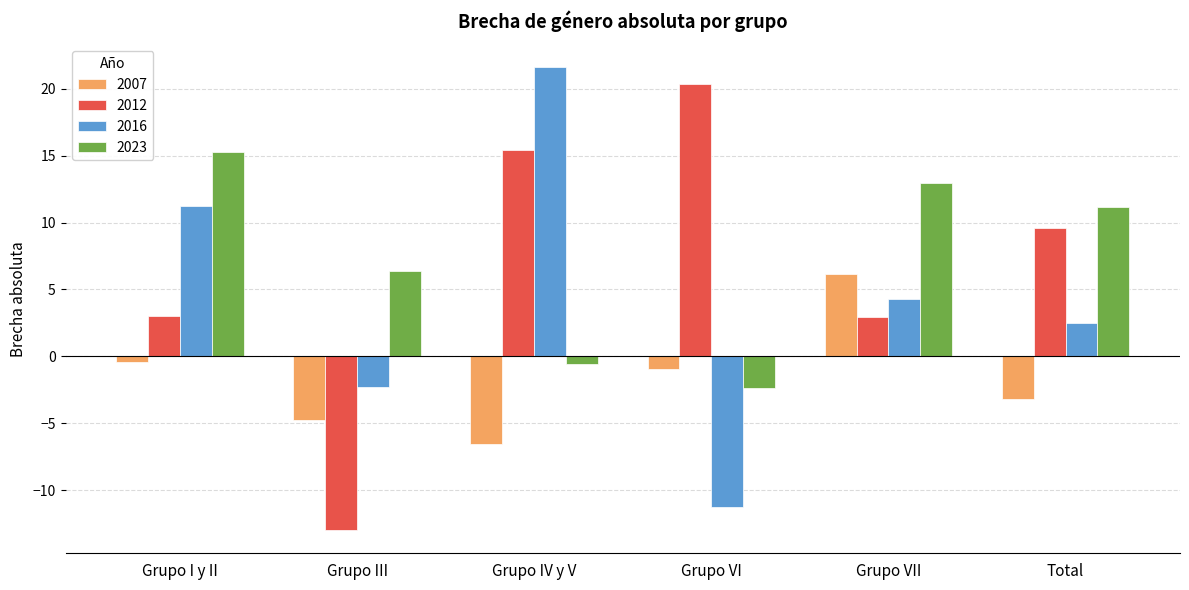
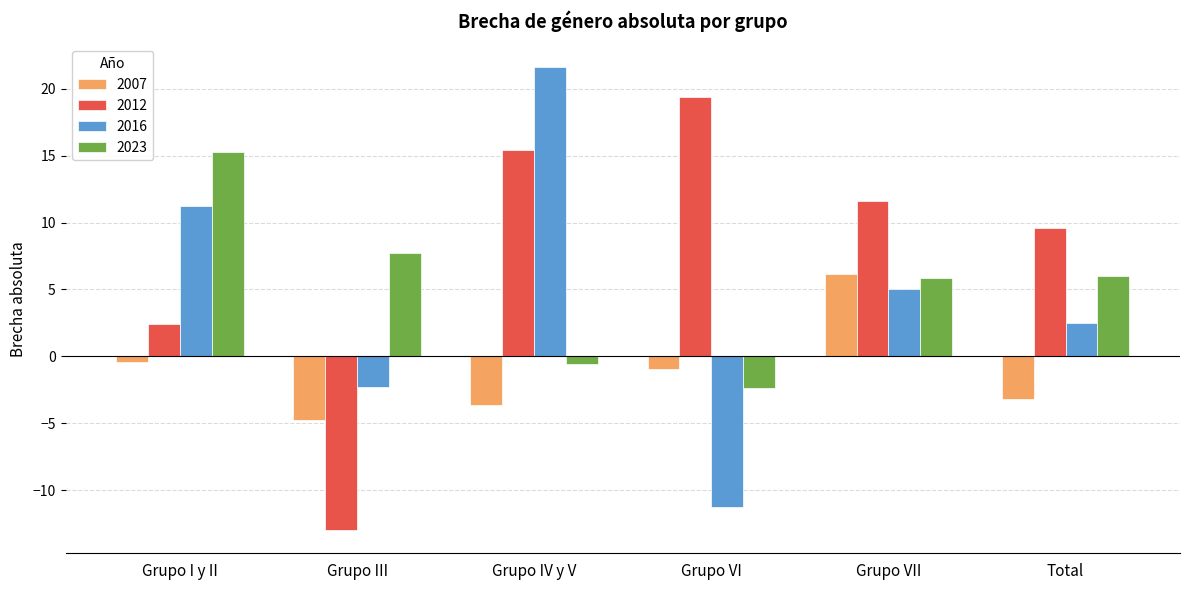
  {
    "2007": {
      "Grupo I y II": -0.4,
      "Grupo III": -4.7,
-     "Grupo IV y V": -6.6,
+     "Grupo IV y V": -3.6,
      "Grupo VI": -1.0,
      "Grupo VII": 6.2,
      "Total": -3.2
    },
    "2012": {
-     "Grupo I y II": 3.0,
+     "Grupo I y II": 2.4,
      "Grupo III": -13.0,
      "Grupo IV y V": 15.5,
-     "Grupo VI": 20.3,
-     "Grupo VII": 3.0,
+     "Grupo VI": 19.4,
+     "Grupo VII": 11.6,
      "Total": 9.6
    },
    "2016": {
      "Grupo I y II": 11.3,
      "Grupo III": -2.3,
      "Grupo IV y V": 21.6,
      "Grupo VI": -11.2,
-     "Grupo VII": 4.3,
+     "Grupo VII": 5.1,
      "Total": 2.5
    },
    "2023": {
      "Grupo I y II": 15.2,
-     "Grupo III": 6.4,
+     "Grupo III": 7.7,
      "Grupo IV y V": -0.6,
      "Grupo VI": -2.4,
-     "Grupo VII": 12.9,
-     "Total": 11.2
+     "Grupo VII": 5.8,
+     "Total": 6.0
    }
  }
